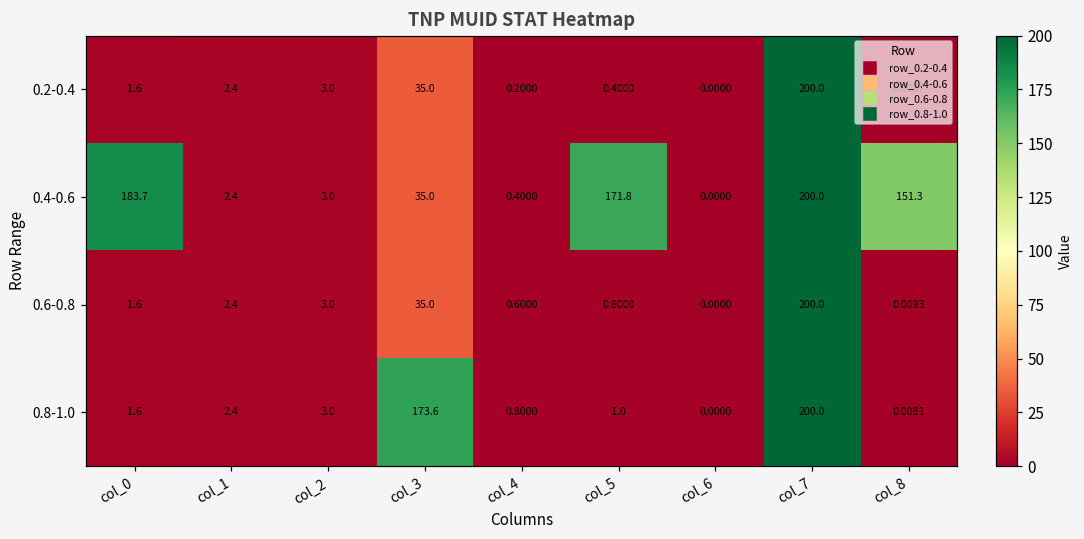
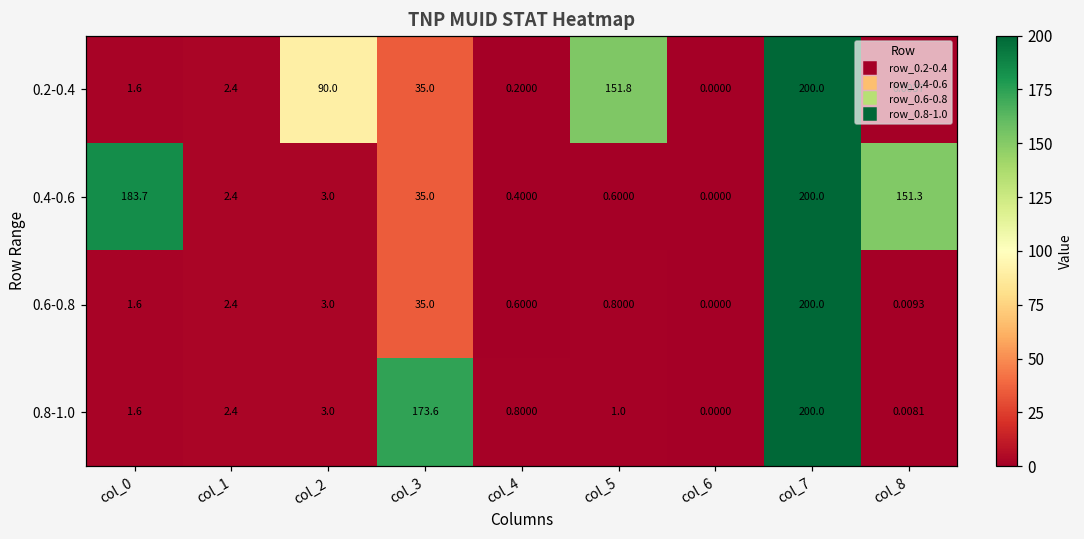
  {
    "0.2-0.4": {
      "col_0": 1.6,
      "col_1": 2.4,
-     "col_2": 3.0,
+     "col_2": 90.0,
      "col_3": 35.0,
      "col_4": 0.2000,
-     "col_5": 0.4000,
+     "col_5": 151.8,
      "col_6": 0.0000,
      "col_7": 200.0
    },
    "0.4-0.6": {
      "col_0": 183.7,
      "col_1": 2.4,
      "col_2": 3.0,
      "col_3": 35.0,
      "col_4": 0.4000,
-     "col_5": 171.8,
+     "col_5": 0.6000,
      "col_6": 0.0000,
      "col_7": 200.0,
      "col_8": 151.3
    },
    "0.6-0.8": {
      "col_0": 1.6,
      "col_1": 2.4,
      "col_2": 3.0,
      "col_3": 35.0,
      "col_4": 0.6000,
      "col_5": 0.8000,
      "col_6": 0.0000,
      "col_7": 200.0,
      "col_8": 0.0093
    },
    "0.8-1.0": {
      "col_0": 1.6,
      "col_1": 2.4,
      "col_2": 3.0,
      "col_3": 173.6,
      "col_4": 0.8000,
      "col_5": 1.0,
      "col_6": 0.0000,
      "col_7": 200.0,
      "col_8": 0.0081
    }
  }
